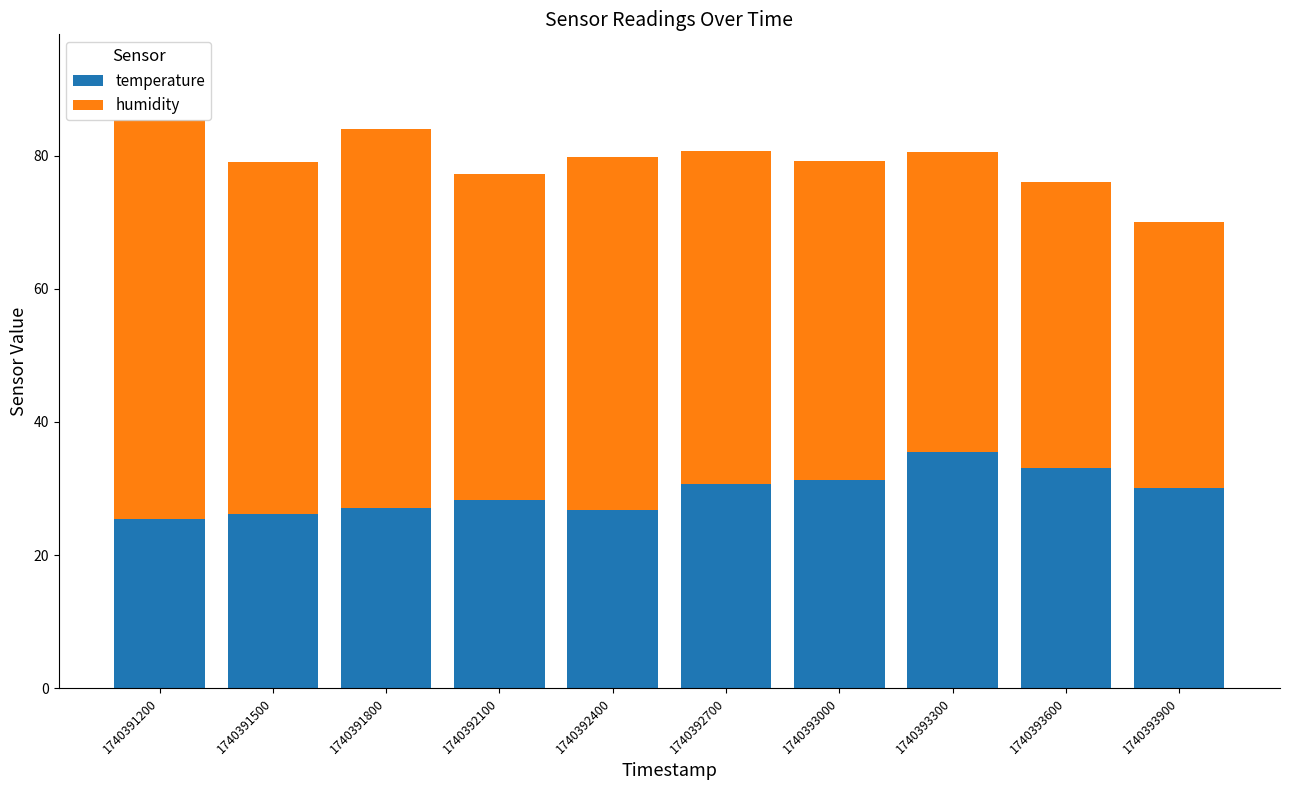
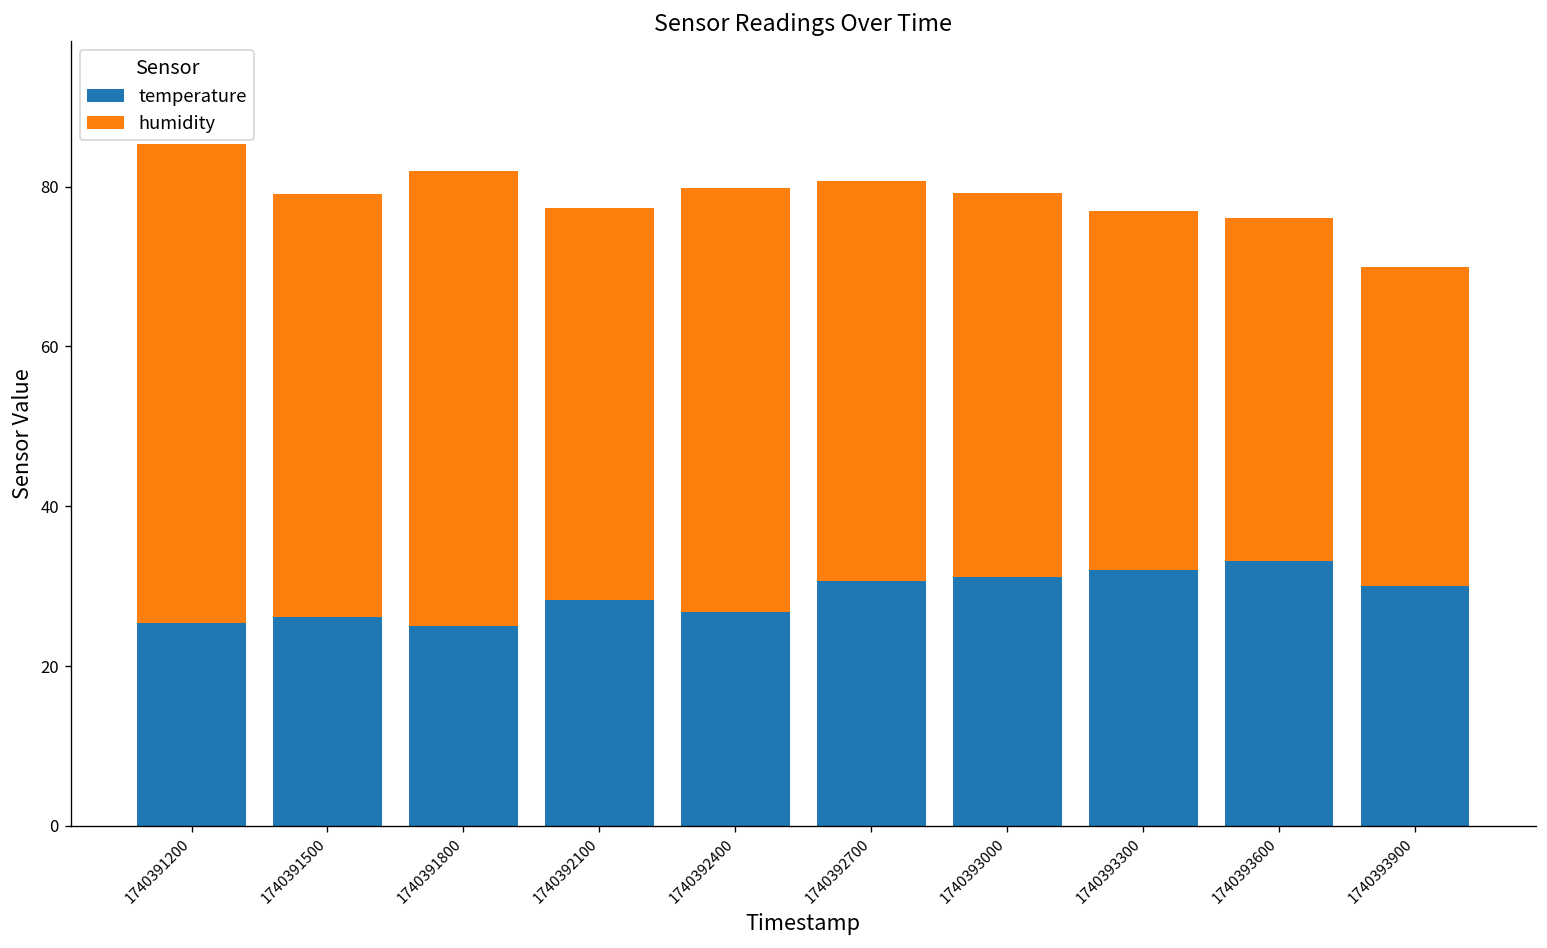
  {
    "temperature": {
      "1740391200": 25,
      "1740391500": 26,
-     "1740391800": 27,
+     "1740391800": 25,
      "1740392100": 28,
      "1740392400": 27,
      "1740392700": 31,
      "1740393000": 31,
-     "1740393300": 36,
+     "1740393300": 32,
      "1740393600": 33,
      "1740393900": 30
    },
    "humidity": {
      "1740391500": 53,
      "1740391800": 57,
      "1740392100": 49,
      "1740392400": 53,
      "1740392700": 50,
      "1740393000": 48,
      "1740393300": 45,
      "1740393600": 43,
      "1740393900": 40
    }
  }
